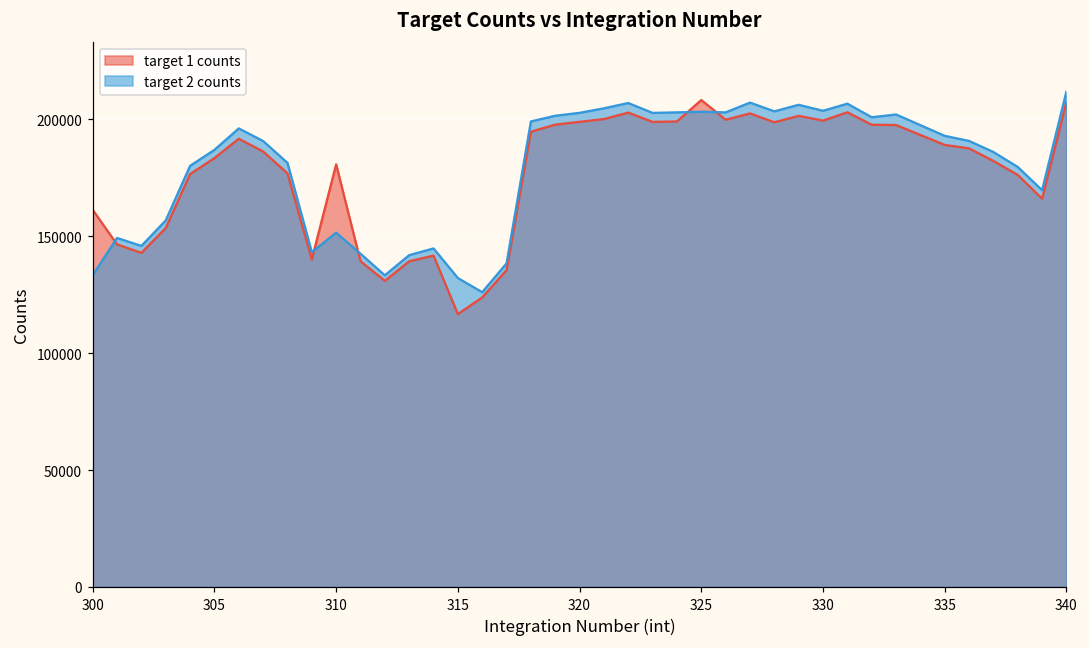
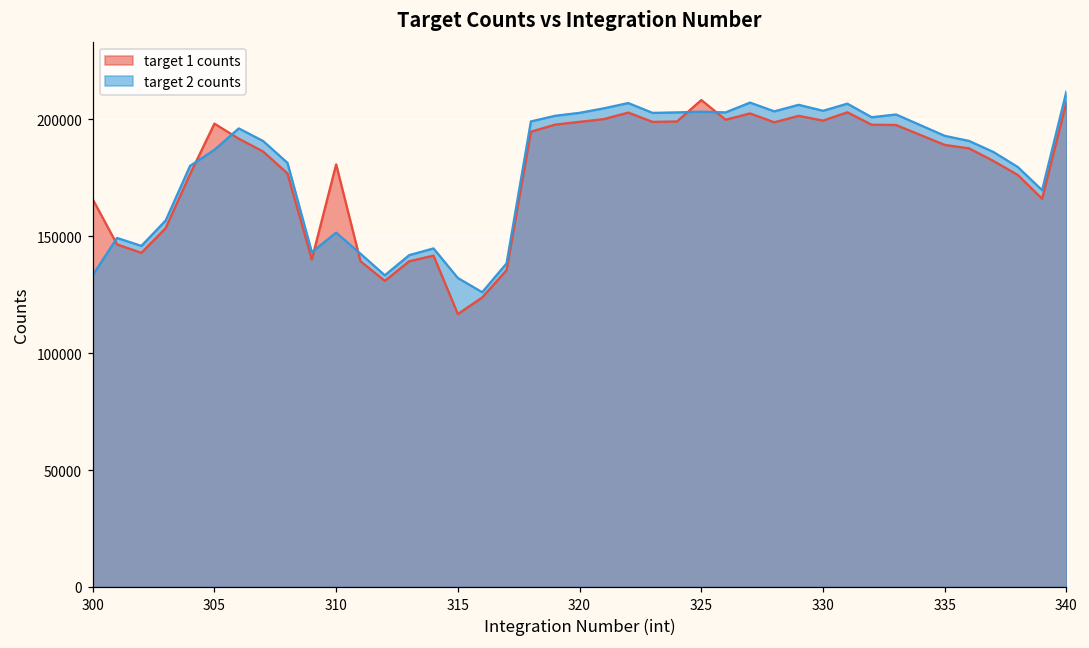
  {
    "target 1 counts": {
-     "300": 161000,
-     "305": 183000,
+     "300": 166000,
+     "305": 198000,
      "310": 181000,
      "315": 117000,
      "320": 199000,
      "325": 208000,
      "330": 199000,
      "335": 189000,
      "340": 208000
    },
    "target 2 counts": {
      "300": 133000,
      "305": 187000,
      "310": 152000,
      "315": 132000,
      "320": 203000,
      "325": 203000,
      "330": 204000,
      "335": 193000,
      "340": 212000
    }
  }
